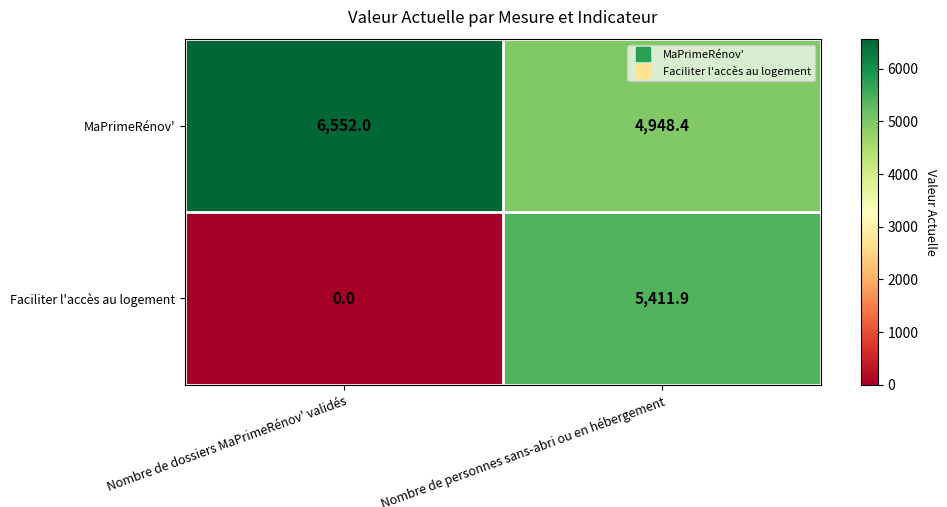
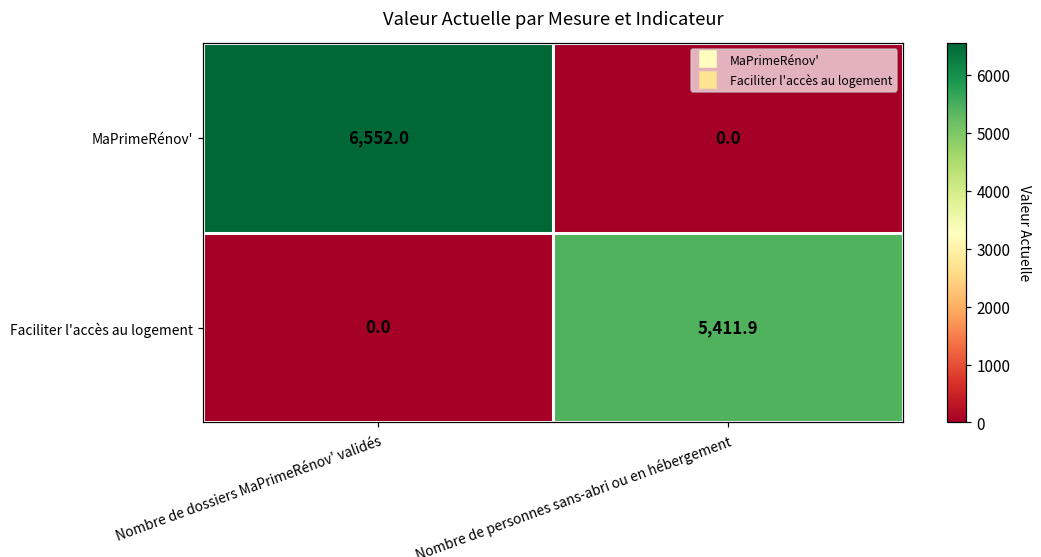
  {
    "MaPrimeRénov'": {
      "Nombre de dossiers MaPrimeRénov' validés": "6,552.0",
-     "Nombre de personnes sans-abri ou en hébergement": "4,948.4"
+     "Nombre de personnes sans-abri ou en hébergement": "0.0"
    },
    "Faciliter l'accès au logement": {
      "Nombre de dossiers MaPrimeRénov' validés": "0.0",
      "Nombre de personnes sans-abri ou en hébergement": "5,411.9"
    }
  }
